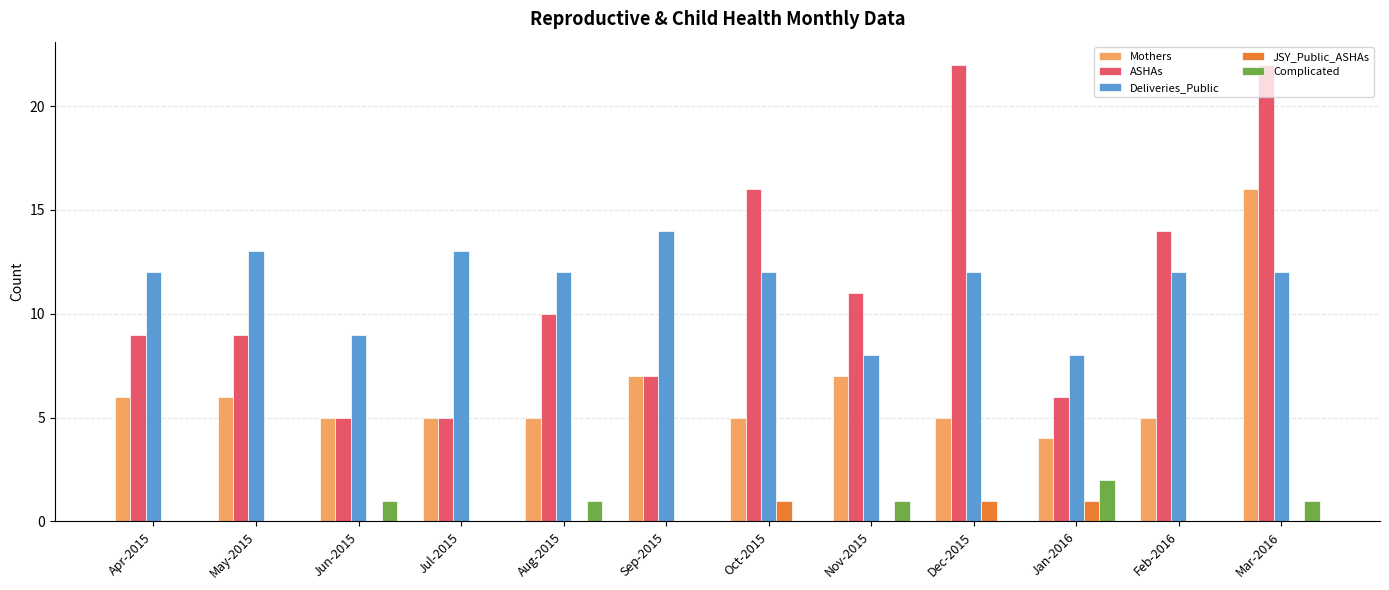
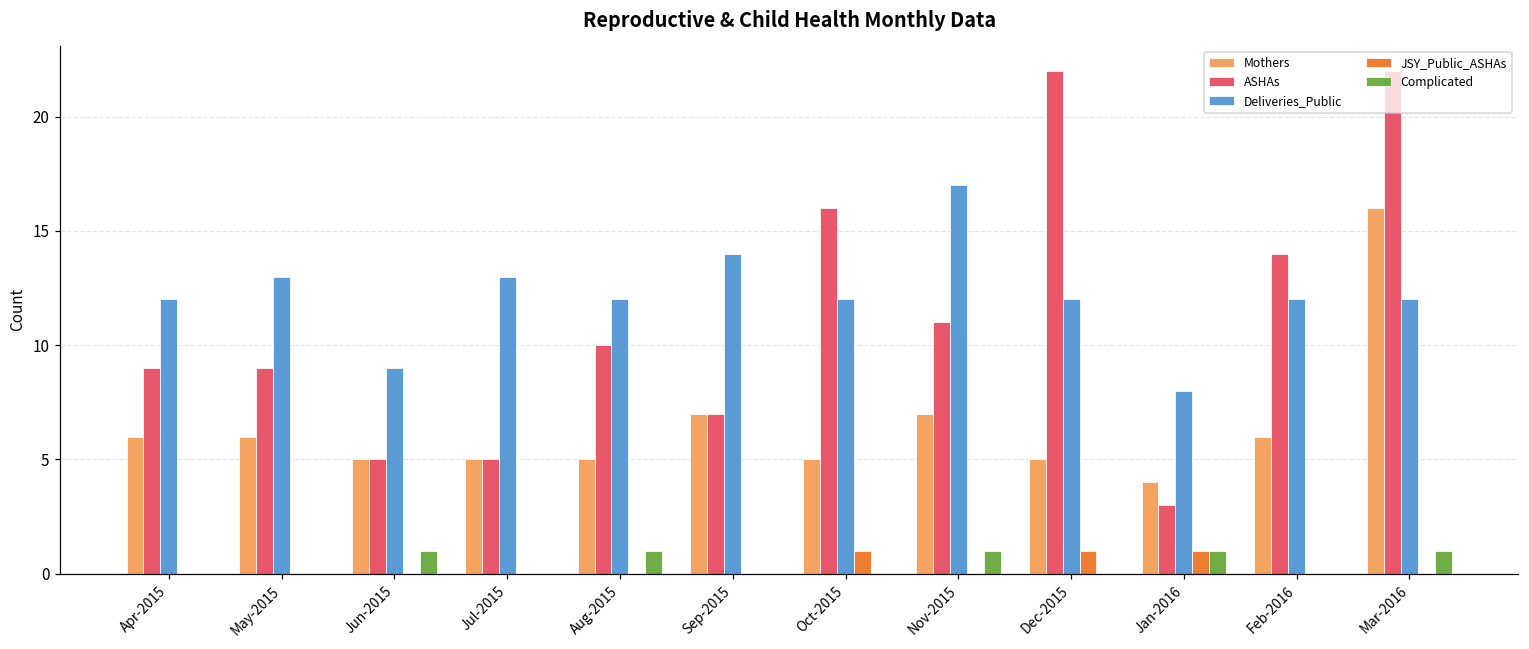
  {
    "Mothers": {
      "Apr-2015": 6,
      "May-2015": 6,
      "Jun-2015": 5,
      "Jul-2015": 5,
      "Aug-2015": 5,
      "Sep-2015": 7,
      "Oct-2015": 5,
      "Nov-2015": 7,
      "Dec-2015": 5,
      "Jan-2016": 4,
-     "Feb-2016": 5,
+     "Feb-2016": 6,
      "Mar-2016": 16
    },
    "ASHAs": {
      "Apr-2015": 9,
      "May-2015": 9,
      "Jun-2015": 5,
      "Jul-2015": 5,
      "Aug-2015": 10,
      "Sep-2015": 7,
      "Oct-2015": 16,
      "Nov-2015": 11,
      "Dec-2015": 22,
-     "Jan-2016": 6,
+     "Jan-2016": 3,
      "Feb-2016": 14
    },
    "Deliveries_Public": {
      "Apr-2015": 12,
      "May-2015": 13,
      "Jun-2015": 9,
      "Jul-2015": 13,
      "Aug-2015": 12,
      "Sep-2015": 14,
      "Oct-2015": 12,
-     "Nov-2015": 8,
+     "Nov-2015": 17,
      "Dec-2015": 12,
      "Jan-2016": 8,
      "Feb-2016": 12,
      "Mar-2016": 12
    },
    "JSY_Public_ASHAs": {
      "Apr-2015": 0,
      "May-2015": 0,
      "Jun-2015": 0,
      "Jul-2015": 0,
      "Aug-2015": 0,
      "Sep-2015": 0,
      "Oct-2015": 1,
      "Nov-2015": 0,
      "Dec-2015": 1,
      "Jan-2016": 1,
      "Feb-2016": 0,
      "Mar-2016": 0
    },
    "Complicated": {
      "Apr-2015": 0,
      "May-2015": 0,
      "Jun-2015": 1,
      "Jul-2015": 0,
      "Aug-2015": 1,
      "Sep-2015": 0,
      "Oct-2015": 0,
      "Nov-2015": 1,
      "Dec-2015": 0,
-     "Jan-2016": 2,
+     "Jan-2016": 1,
      "Feb-2016": 0,
      "Mar-2016": 1
    }
  }
